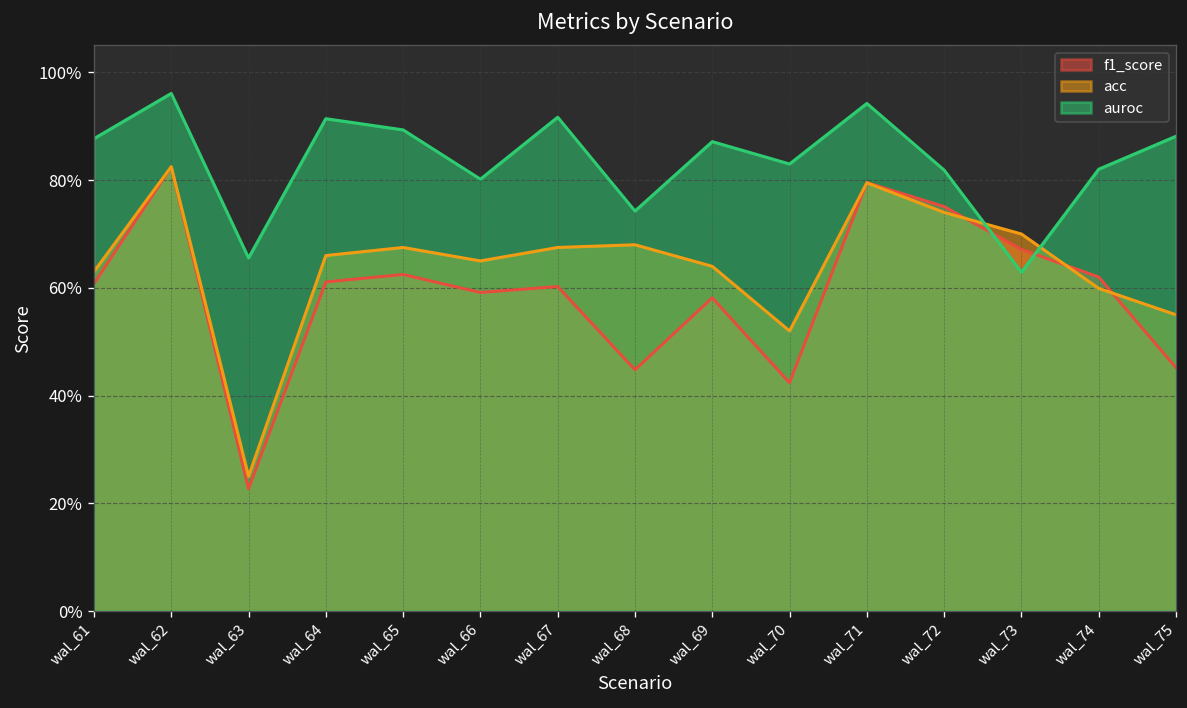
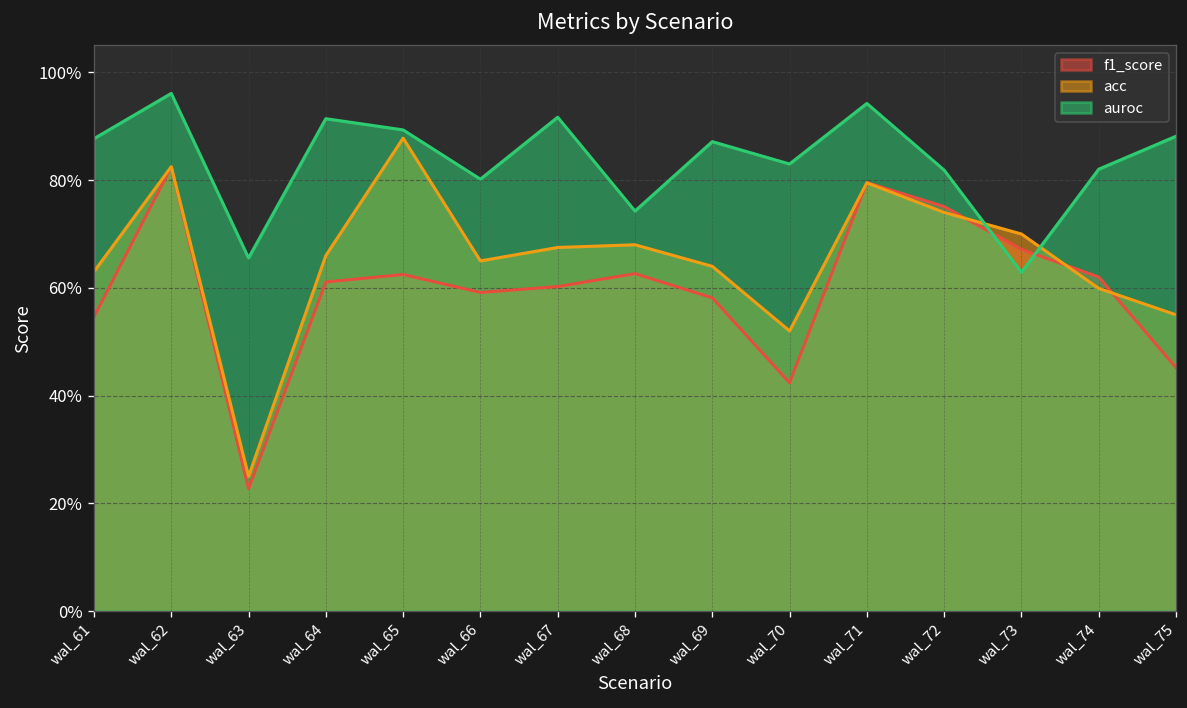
  {
    "f1_score": {
-     "wal_61": "61%",
+     "wal_61": "55%",
      "wal_63": "23%",
      "wal_64": "61%",
      "wal_65": "62%",
      "wal_66": "59%",
      "wal_67": "60%",
-     "wal_68": "45%",
+     "wal_68": "63%",
      "wal_69": "58%",
      "wal_70": "42%",
      "wal_72": "75%",
      "wal_73": "67%",
      "wal_74": "62%",
      "wal_75": "45%"
    },
    "acc": {
      "wal_61": "63%",
      "wal_63": "25%",
      "wal_64": "66%",
-     "wal_65": "68%",
+     "wal_65": "88%",
      "wal_66": "65%",
      "wal_67": "68%",
      "wal_68": "68%",
      "wal_69": "64%",
      "wal_70": "52%",
      "wal_72": "74%",
      "wal_73": "70%",
      "wal_74": "60%",
      "wal_75": "55%"
    },
    "auroc": {
      "wal_61": "88%",
      "wal_62": "96%",
      "wal_63": "66%",
      "wal_64": "91%",
      "wal_65": "89%",
      "wal_66": "80%",
      "wal_67": "92%",
      "wal_68": "74%",
      "wal_69": "87%",
      "wal_70": "83%",
      "wal_71": "94%",
      "wal_72": "82%",
      "wal_73": "63%",
      "wal_74": "82%",
      "wal_75": "88%"
    }
  }
